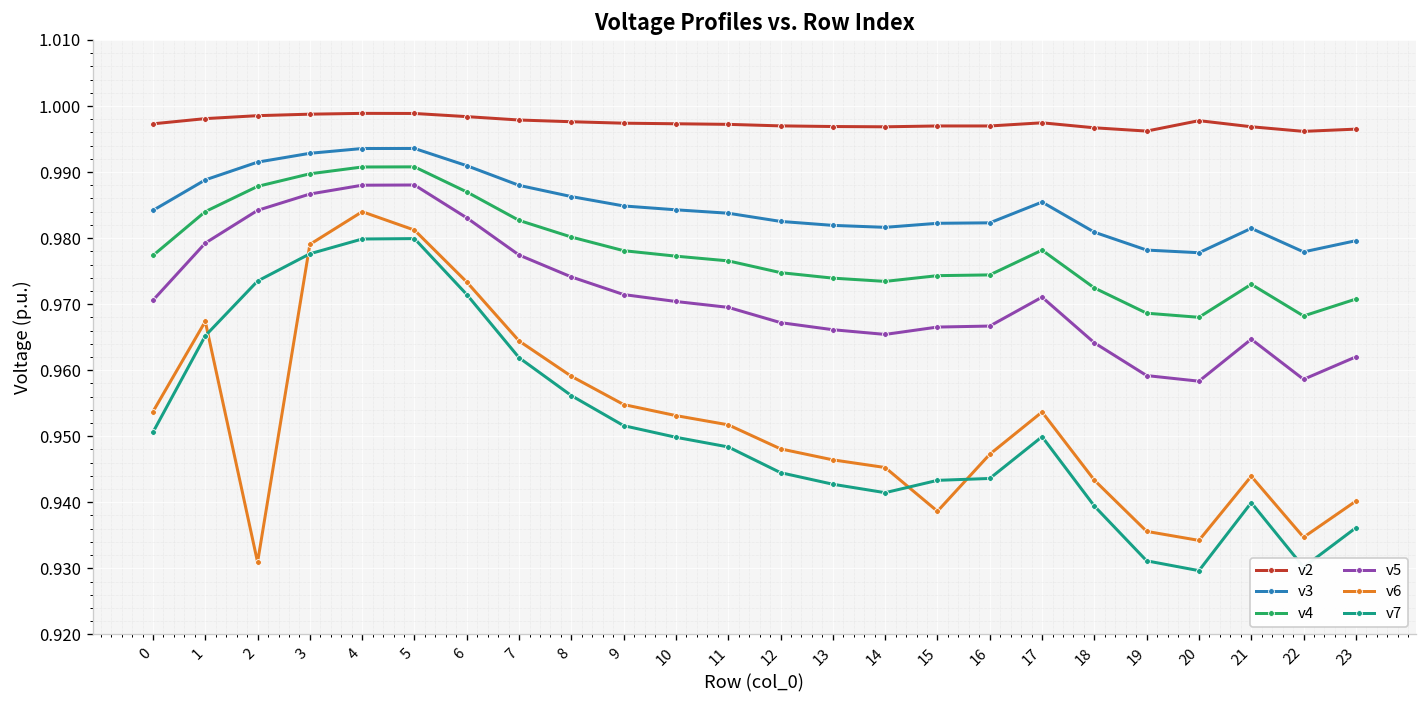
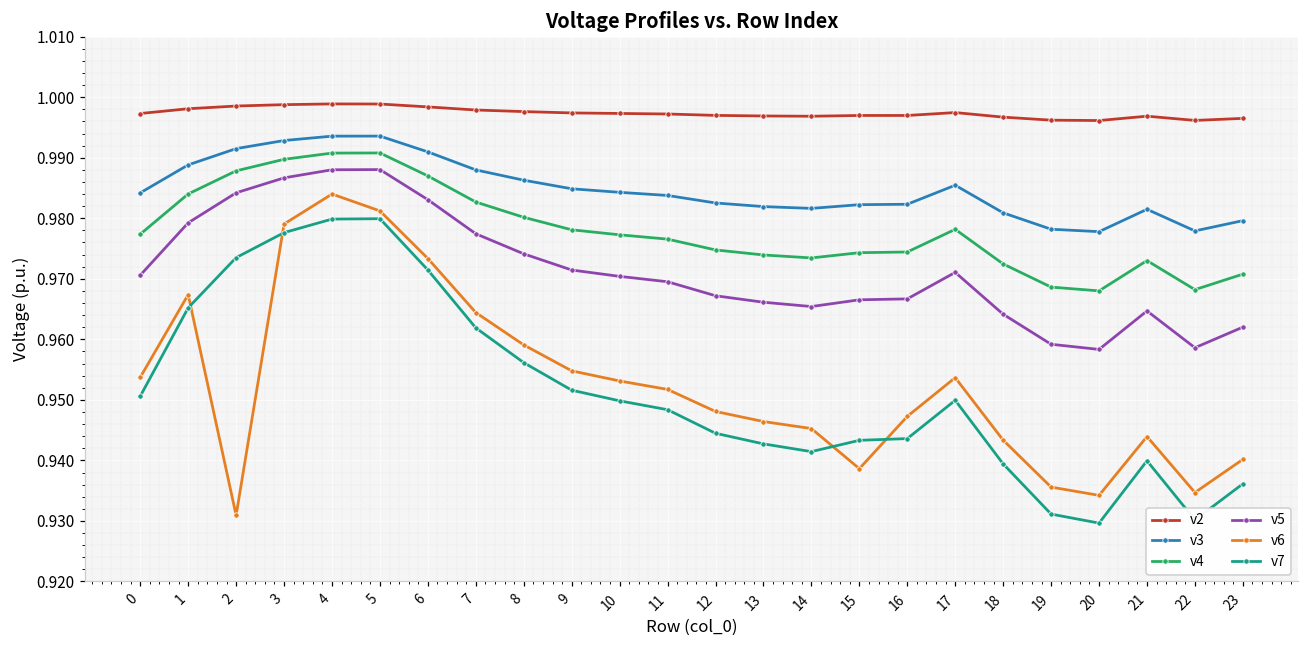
  {
    "v2": {
      "0": 0.997,
      "1": 0.998,
      "2": 0.999,
      "3": 0.999,
      "4": 0.999,
      "5": 0.999,
      "6": 0.998,
      "7": 0.998,
      "8": 0.998,
      "9": 0.997,
      "10": 0.997,
      "11": 0.997,
      "12": 0.997,
      "13": 0.997,
      "14": 0.997,
      "15": 0.997,
      "16": 0.997,
      "17": 0.997,
      "18": 0.997,
      "19": 0.996,
-     "20": 0.998,
+     "20": 0.996,
      "21": 0.997,
      "22": 0.996,
      "23": 0.997
    },
    "v3": {
      "0": 0.984,
      "1": 0.989,
      "2": 0.992,
      "3": 0.993,
      "4": 0.994,
      "5": 0.994,
      "6": 0.991,
      "7": 0.988,
      "8": 0.986,
      "9": 0.985,
      "10": 0.984,
      "11": 0.984,
      "12": 0.983,
      "13": 0.982,
      "14": 0.982,
      "15": 0.982,
      "16": 0.982,
      "17": 0.985,
      "18": 0.981,
      "19": 0.978,
      "20": 0.978,
      "21": 0.981,
      "22": 0.978,
      "23": 0.980
    },
    "v5": {
      "0": 0.971,
      "1": 0.979,
      "2": 0.984,
      "3": 0.987,
      "4": 0.988,
      "5": 0.988,
      "6": 0.983,
      "7": 0.977,
      "8": 0.974,
      "9": 0.971,
      "10": 0.970,
      "11": 0.970,
      "12": 0.967,
      "13": 0.966,
      "14": 0.965,
      "15": 0.967,
      "16": 0.967,
      "17": 0.971,
      "18": 0.964,
      "19": 0.959,
      "20": 0.958,
      "21": 0.965,
      "22": 0.959,
      "23": 0.962
    },
    "v6": {
      "0": 0.954,
      "1": 0.967,
      "2": 0.931,
      "3": 0.979,
      "4": 0.984,
      "5": 0.981,
      "6": 0.973,
      "7": 0.964,
      "8": 0.959,
      "9": 0.955,
      "10": 0.953,
      "11": 0.952,
      "12": 0.948,
      "13": 0.946,
      "14": 0.945,
      "15": 0.939,
      "16": 0.947,
      "17": 0.954,
      "18": 0.943,
      "19": 0.936,
      "20": 0.934,
      "21": 0.944,
      "22": 0.935,
      "23": 0.940
    }
  }
